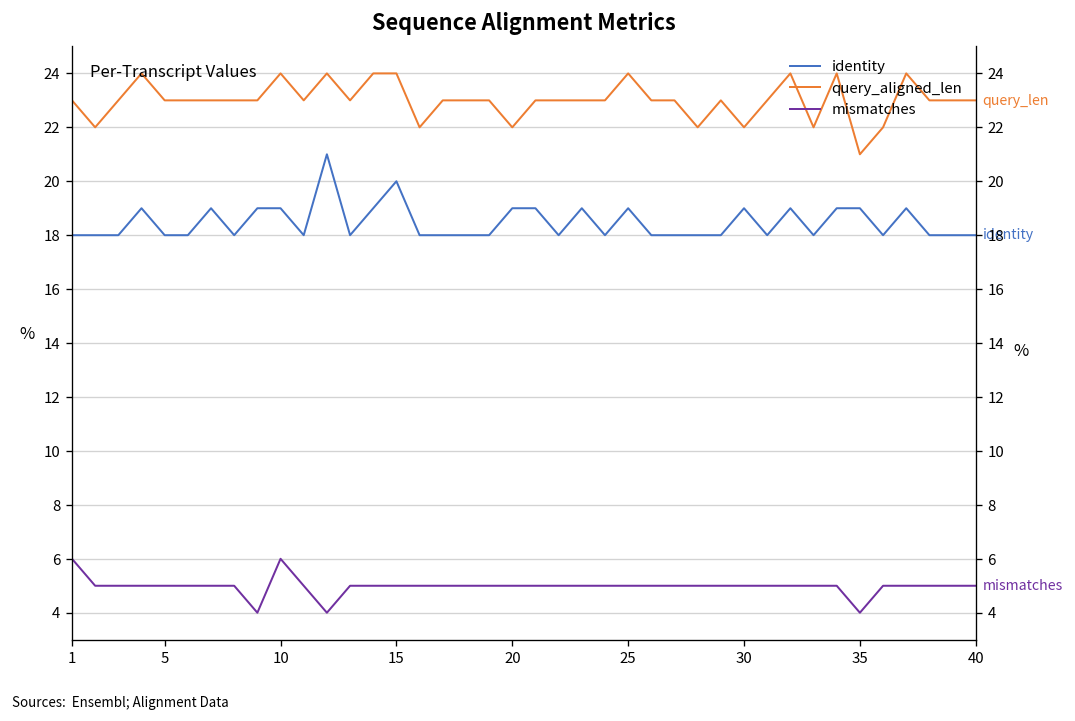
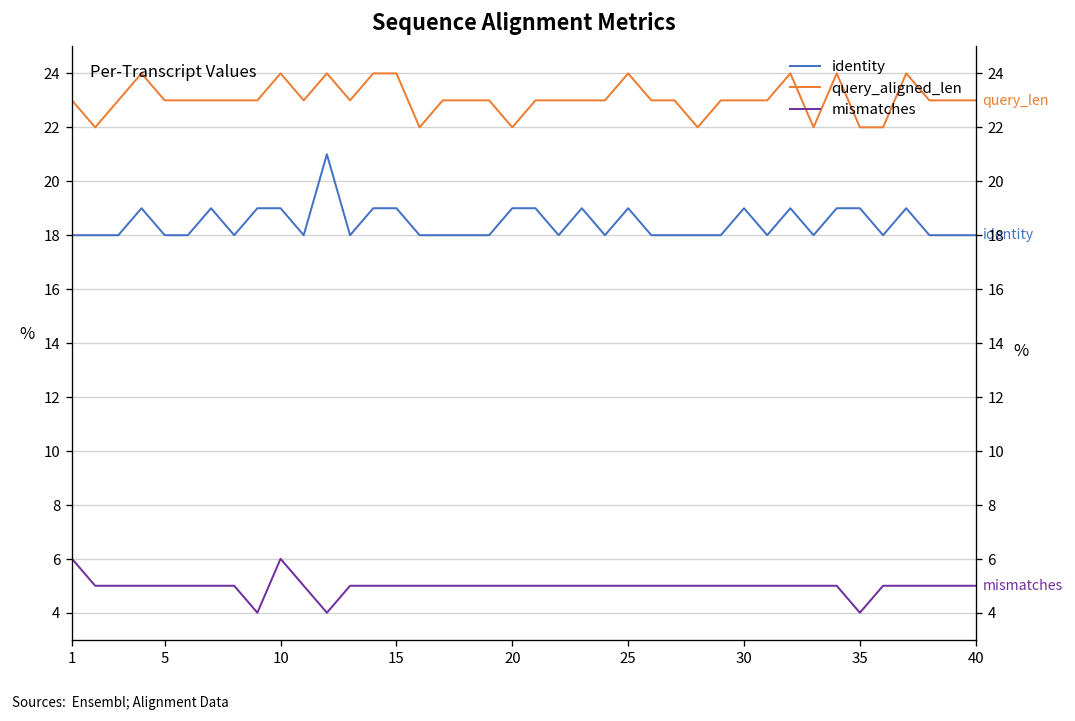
  {
    "identity": {
      "1": 18,
      "5": 18,
      "10": 19,
-     "15": 20,
+     "15": 19,
      "20": 19,
      "25": 19,
      "30": 19,
      "35": 19,
      "40": 18
    },
    "query_aligned_len": {
      "1": 23,
      "5": 23,
      "10": 24,
      "15": 24,
      "20": 22,
      "25": 24,
-     "30": 22,
-     "35": 21,
+     "30": 23,
+     "35": 22,
      "40": 23
    },
    "mismatches": {
      "1": 6,
      "5": 5,
      "10": 6,
      "15": 5,
      "20": 5,
      "25": 5,
      "30": 5,
      "35": 4,
      "40": 5
    }
  }
